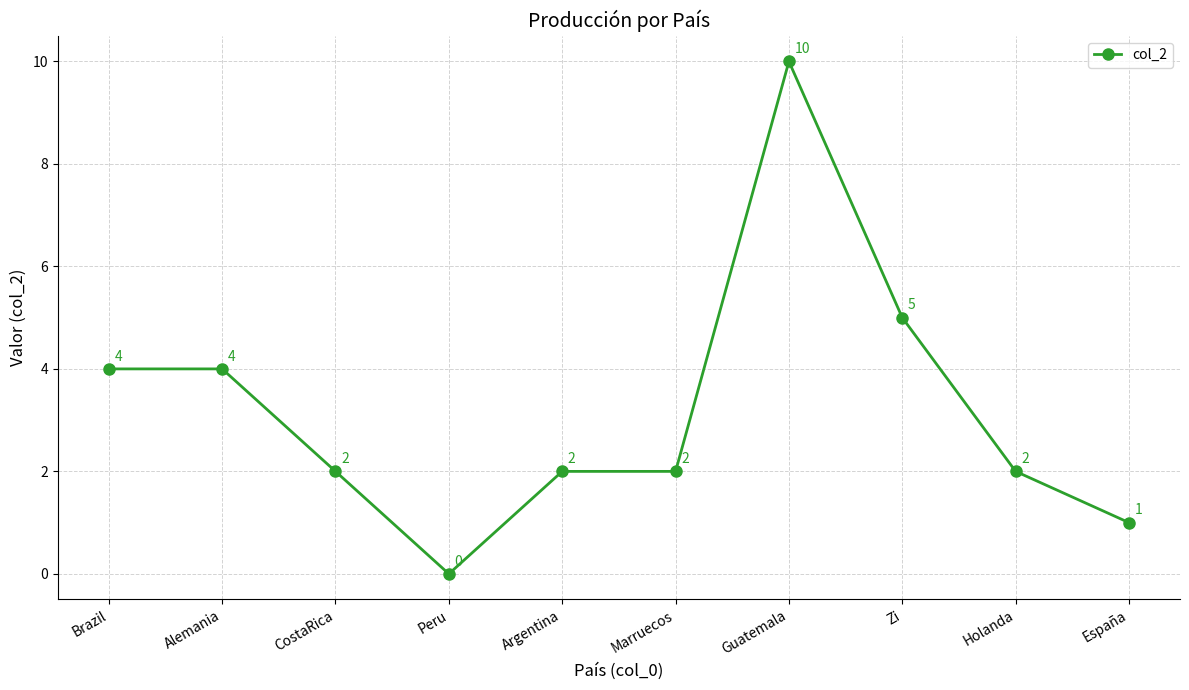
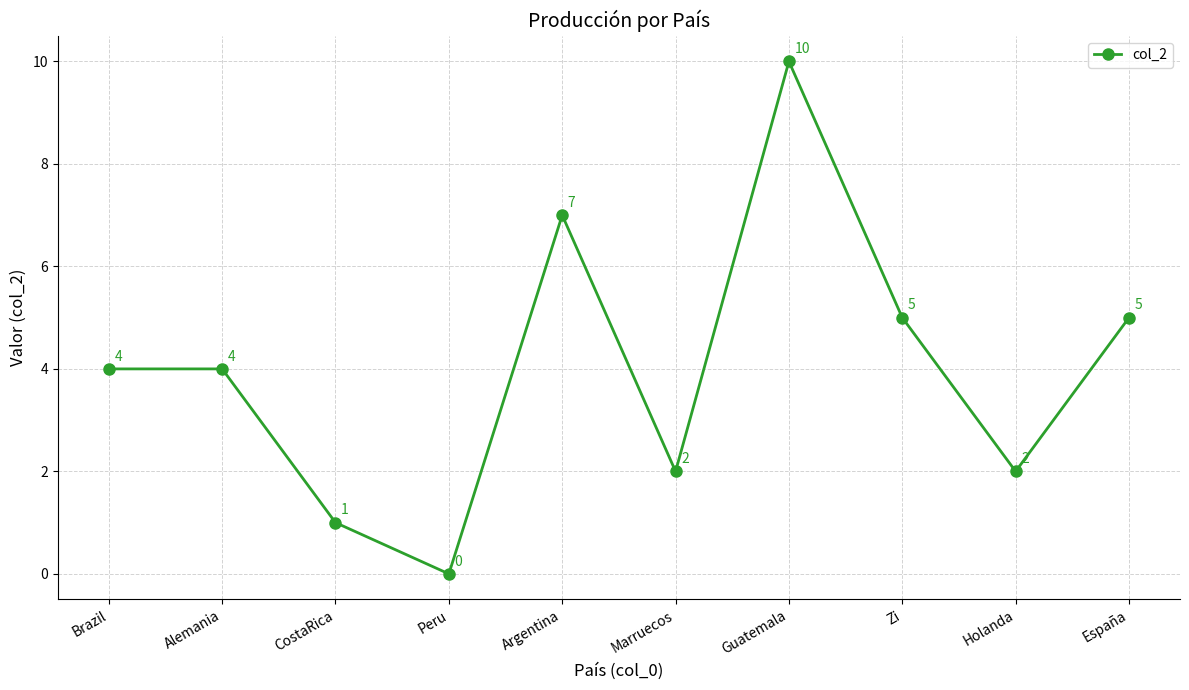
  {
    "Brazil": 4,
    "Alemania": 4,
-   "CostaRica": 2,
+   "CostaRica": 1,
    "Peru": 0,
-   "Argentina": 2,
+   "Argentina": 7,
    "Marruecos": 2,
    "Guatemala": 10,
    "Zi": 5,
    "Holanda": 2,
-   "España": 1
+   "España": 5
  }
